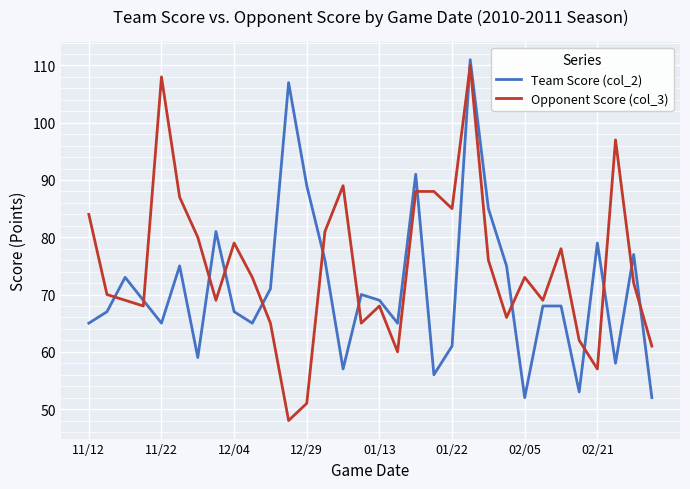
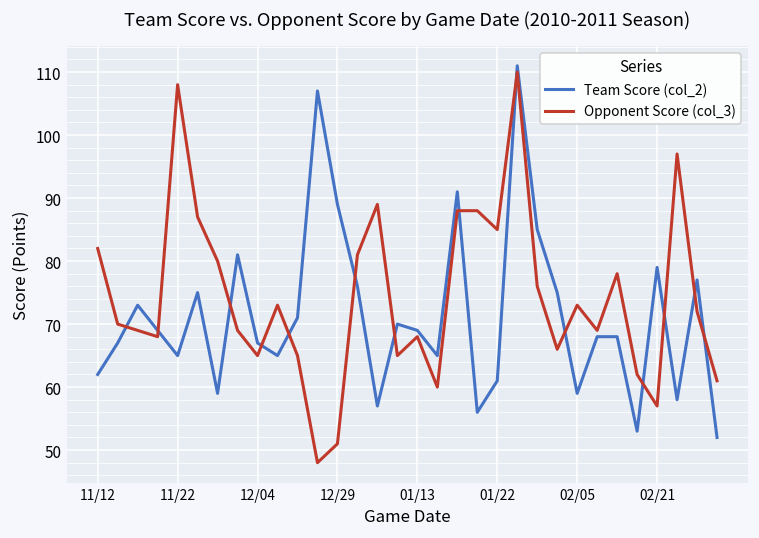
  {
    "Team Score (col_2)": {
-     "11/12": 65,
+     "11/12": 62,
      "11/22": 65,
      "12/04": 67,
      "12/29": 89,
      "01/13": 69,
      "01/22": 61,
-     "02/05": 52,
+     "02/05": 59,
      "02/21": 79
    },
    "Opponent Score (col_3)": {
-     "11/12": 84,
+     "11/12": 82,
      "11/22": 108,
-     "12/04": 79,
+     "12/04": 65,
      "12/29": 51,
      "01/13": 68,
      "01/22": 85,
      "02/05": 73,
      "02/21": 57
    }
  }
